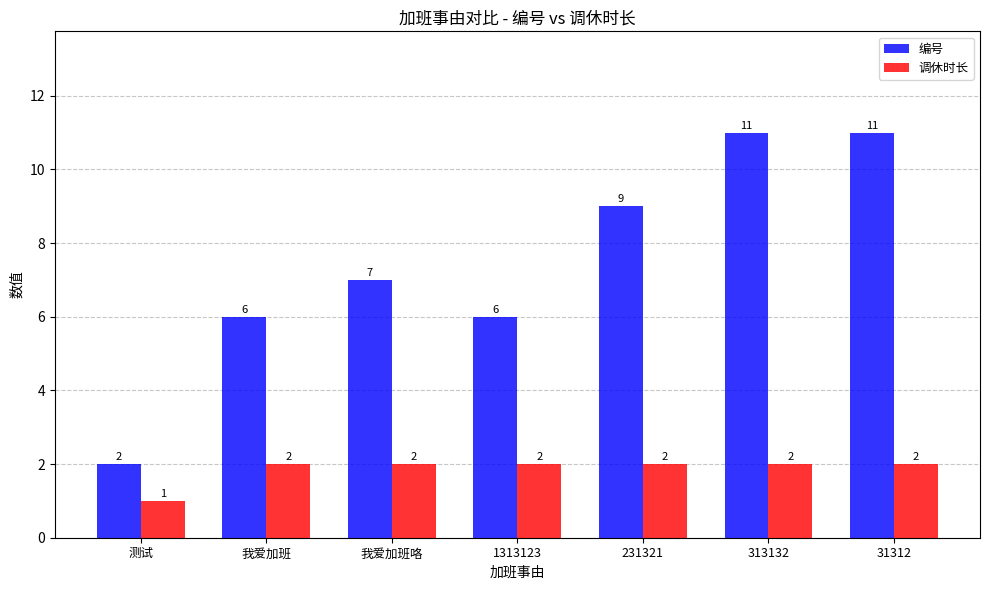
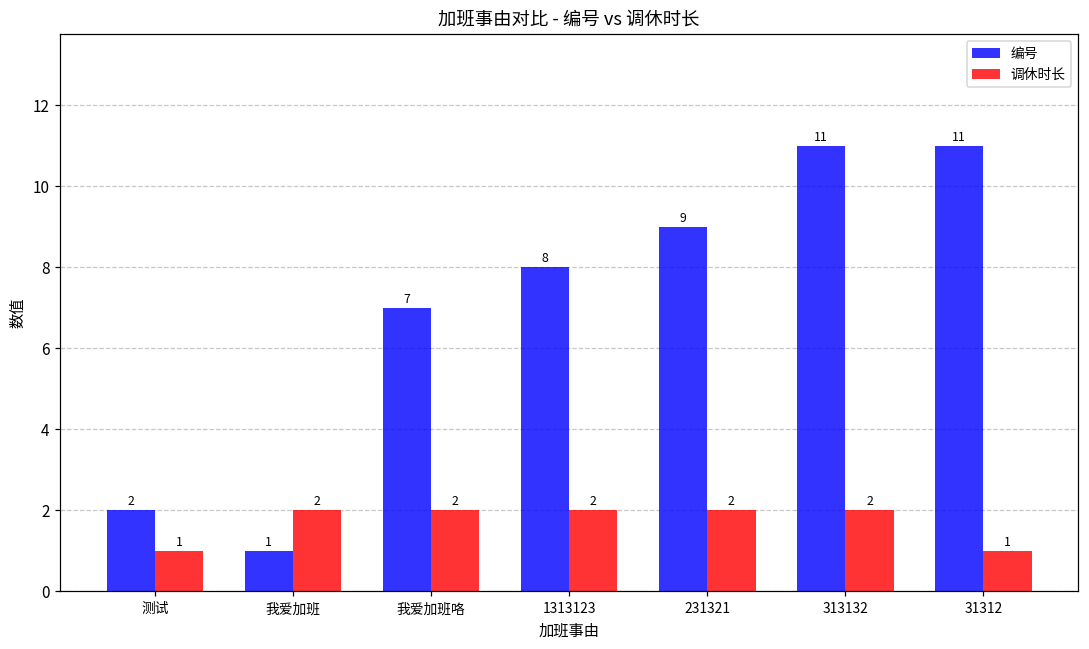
  {
    "编号": {
      "测试": 2,
-     "我爱加班": 6,
+     "我爱加班": 1,
      "我爱加班咯": 7,
-     "1313123": 6,
+     "1313123": 8,
      "231321": 9,
      "313132": 11,
      "31312": 11
    },
    "调休时长": {
      "测试": 1,
      "我爱加班": 2,
      "我爱加班咯": 2,
      "1313123": 2,
      "231321": 2,
      "313132": 2,
-     "31312": 2
+     "31312": 1
    }
  }
